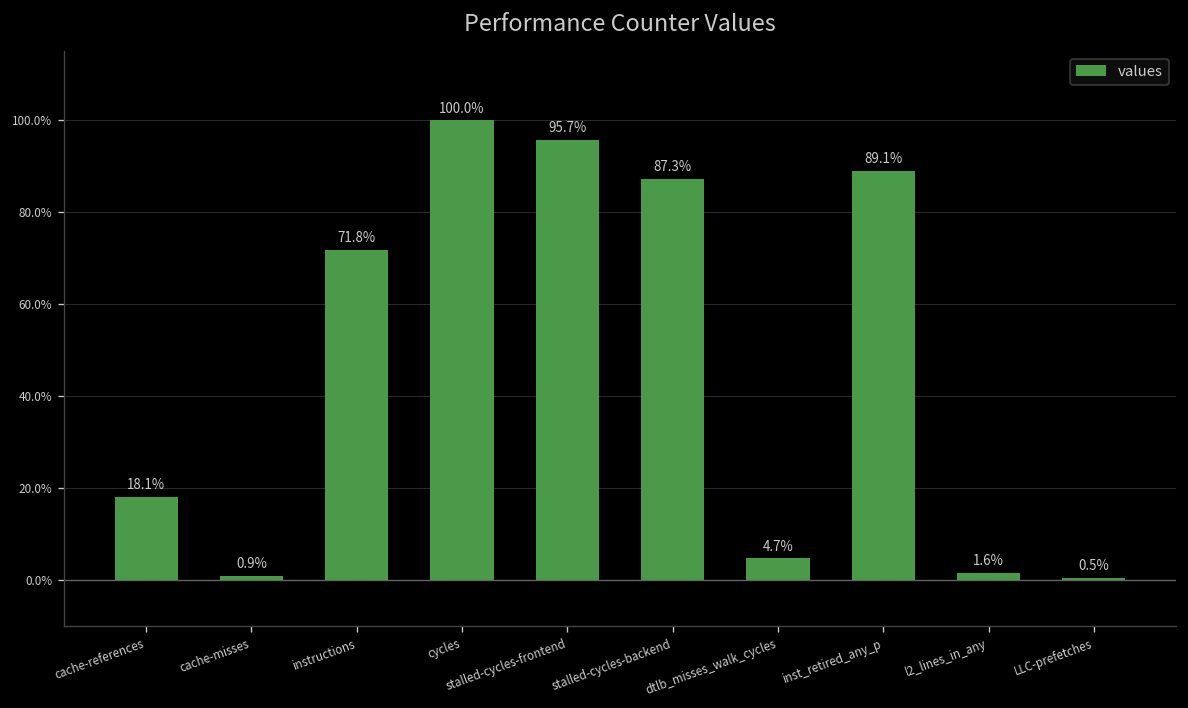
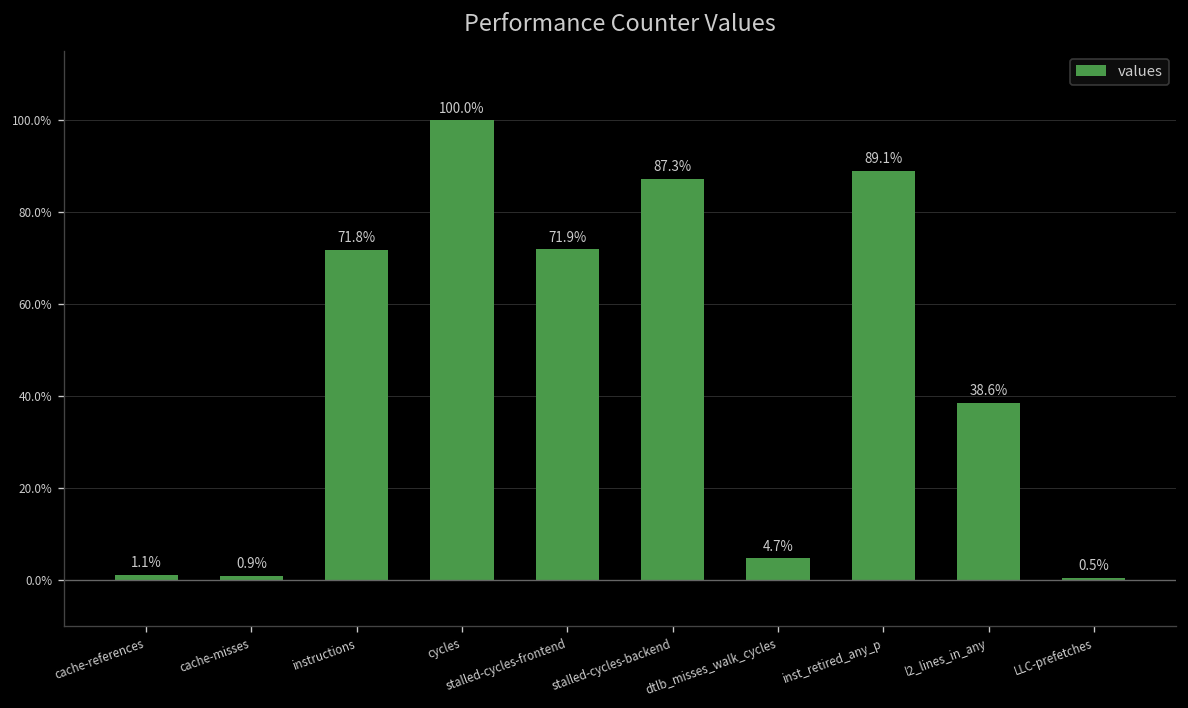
  {
-   "cache-references": "18.1%",
+   "cache-references": "1.1%",
    "cache-misses": "0.9%",
    "instructions": "71.8%",
    "cycles": "100.0%",
-   "stalled-cycles-frontend": "95.7%",
+   "stalled-cycles-frontend": "71.9%",
    "stalled-cycles-backend": "87.3%",
    "dtlb_misses_walk_cycles": "4.7%",
    "inst_retired_any_p": "89.1%",
-   "l2_lines_in_any": "1.6%",
+   "l2_lines_in_any": "38.6%",
    "LLC-prefetches": "0.5%"
  }
